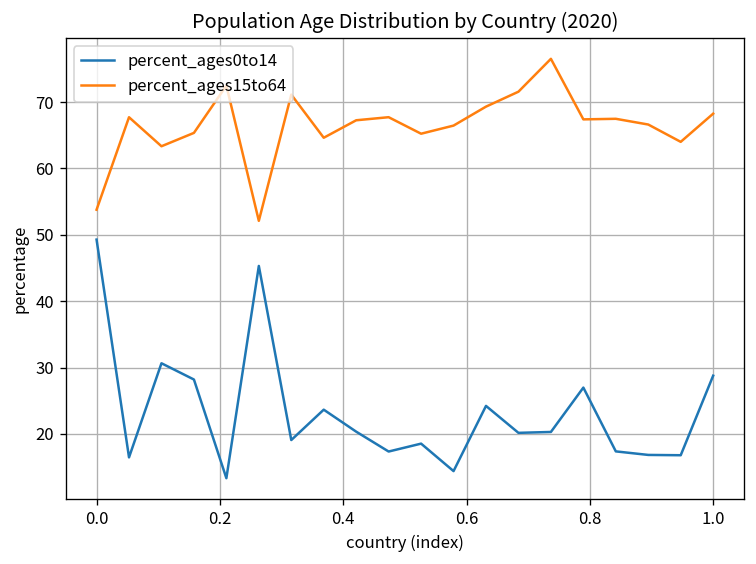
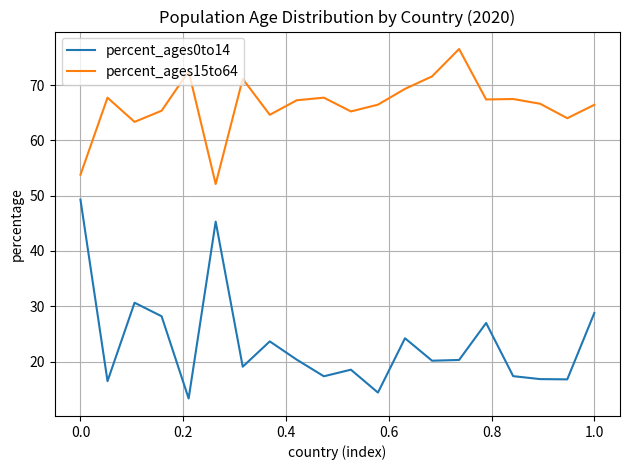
  {
    "percent_ages0to14": {
      "0.0": 49,
      "1.0": 29
    },
    "percent_ages15to64": {
      "0.0": 54,
-     "1.0": 68
+     "1.0": 66
    }
  }
